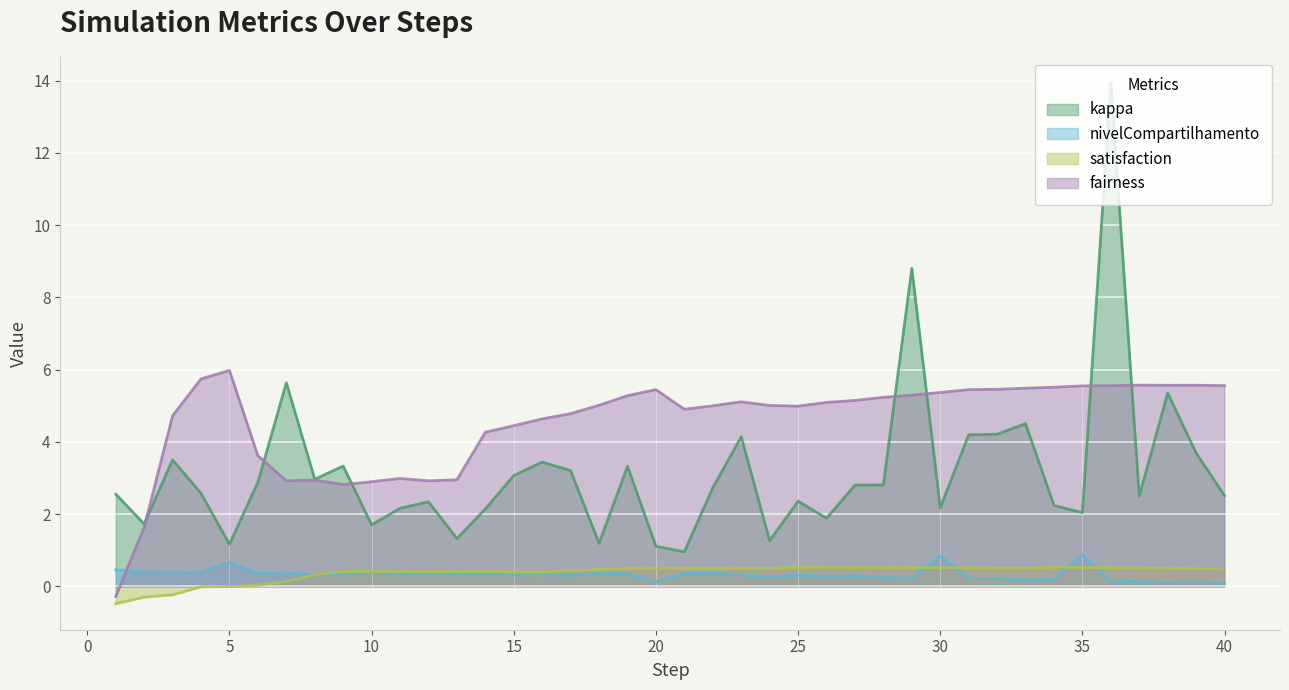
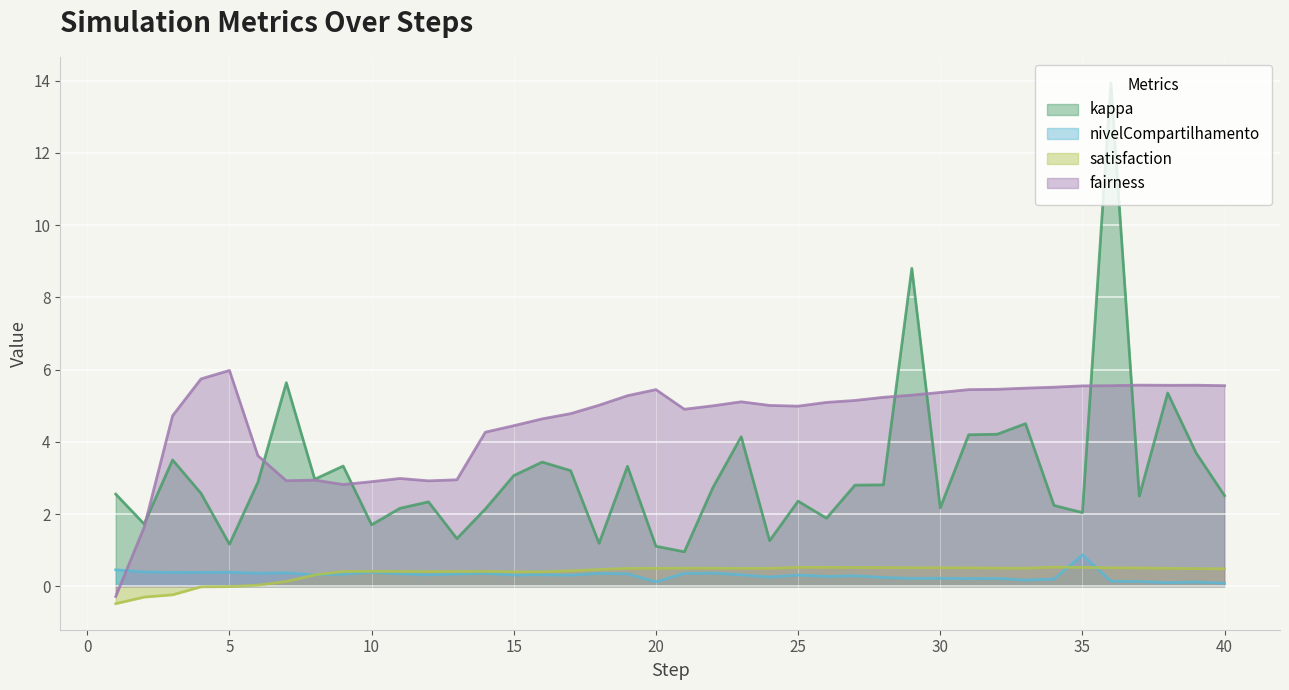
  {
    "nivelCompartilhamento": {
-     "5": 0.7,
+     "5": 0.4,
      "15": 0.3,
      "20": 0.1,
      "25": 0.3,
-     "30": 0.8,
+     "30": 0.2,
      "35": 0.9,
      "40": 0.1
    }
  }
